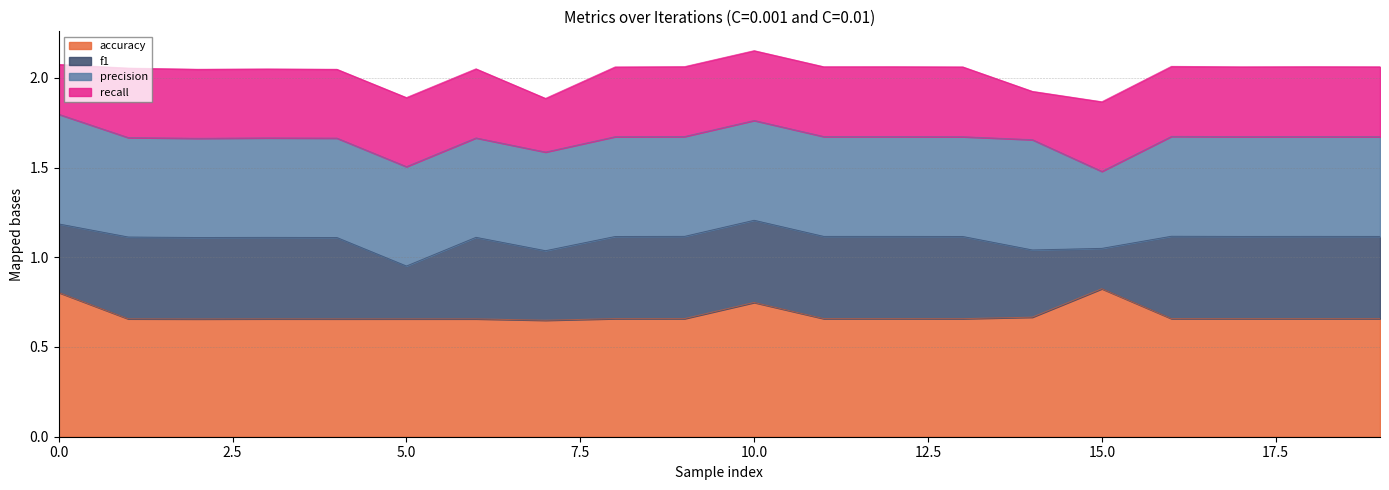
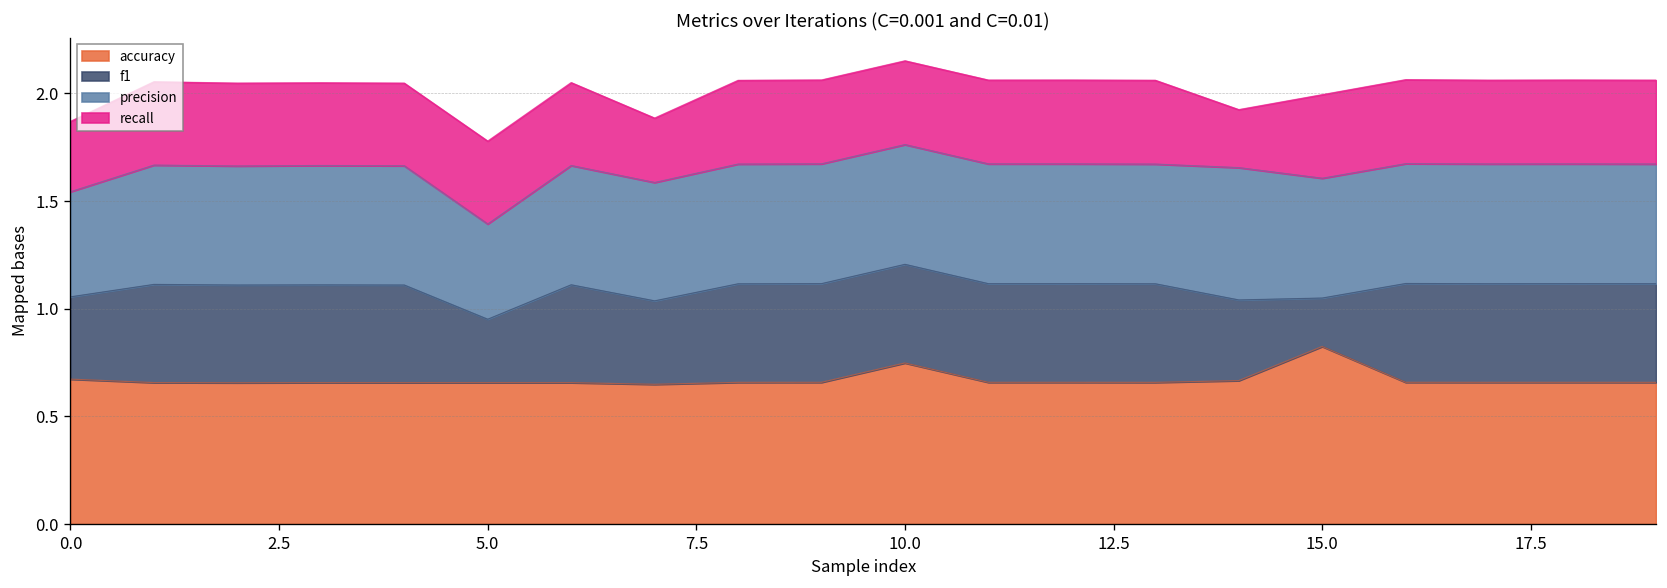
  {
    "accuracy": {
-     "0.0": 0.80,
+     "0.0": 0.67,
      "5.0": 0.66,
      "10.0": 0.75,
      "15.0": 0.82
    },
    "f1": {
      "0.0": 0.38,
      "5.0": 0.29,
      "10.0": 0.46,
      "15.0": 0.22
    },
    "precision": {
-     "0.0": 0.61,
-     "5.0": 0.55,
+     "0.0": 0.49,
+     "5.0": 0.44,
      "10.0": 0.56,
-     "15.0": 0.43
+     "15.0": 0.56
    },
    "recall": {
-     "0.0": 0.28,
+     "0.0": 0.33,
      "5.0": 0.38,
      "10.0": 0.39,
      "15.0": 0.39
    }
  }
